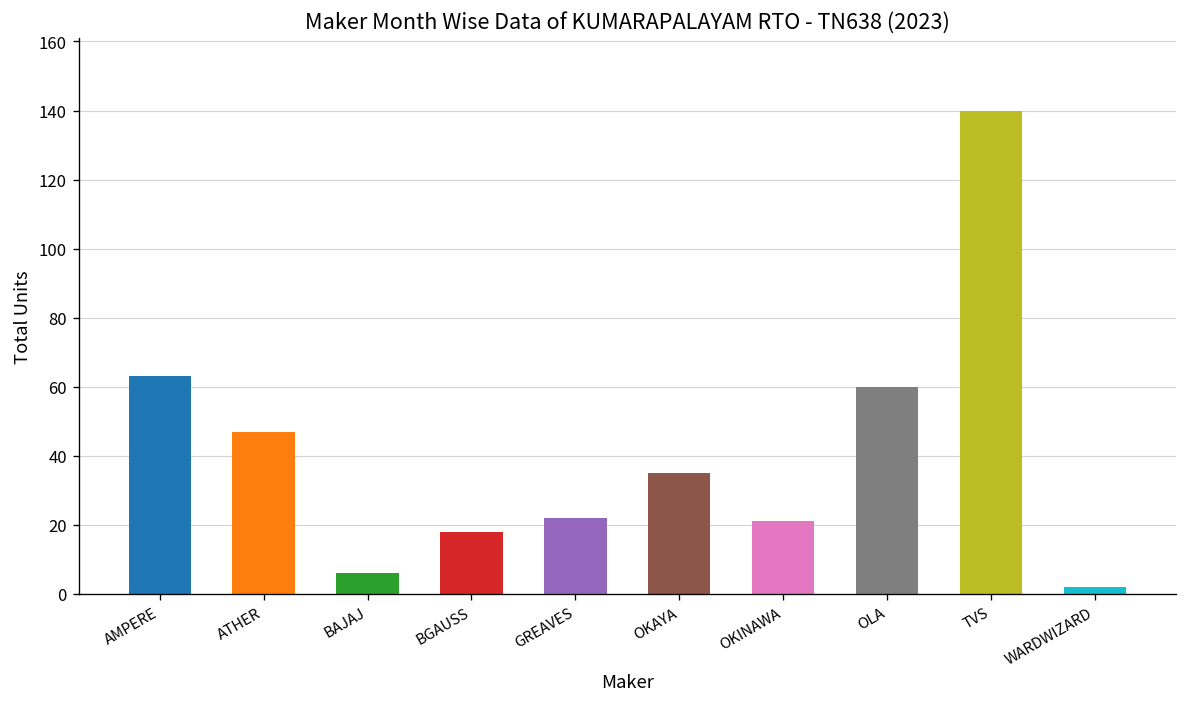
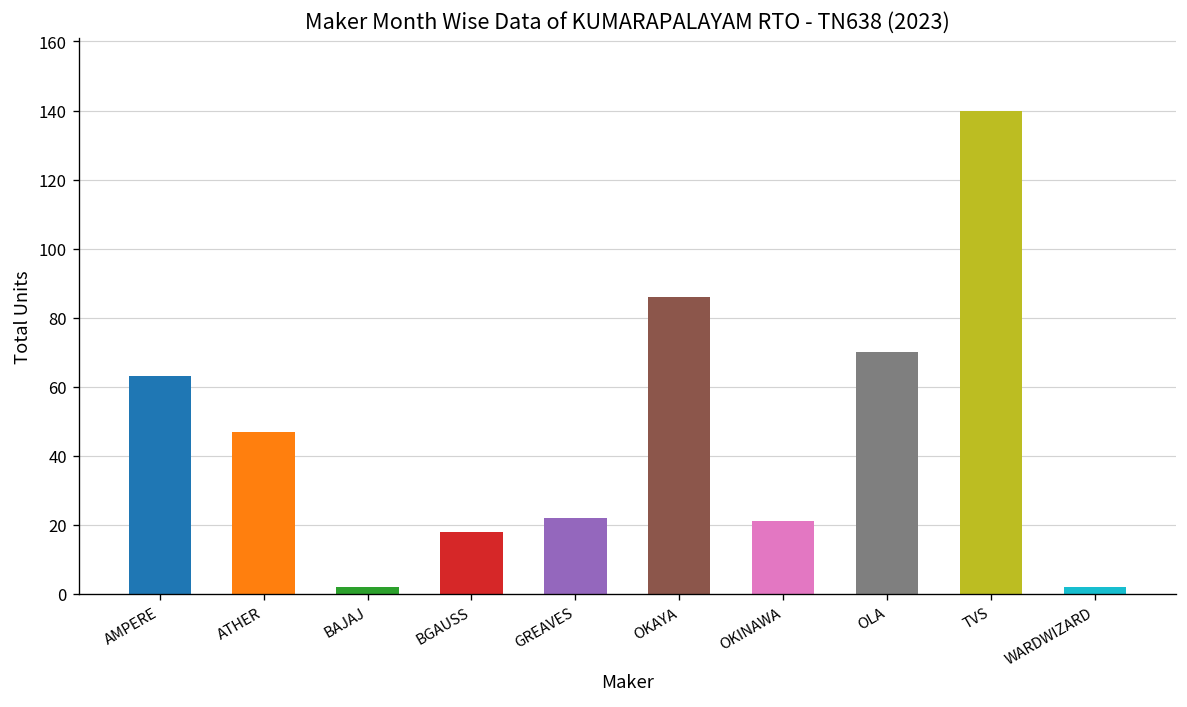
  {
    "AMPERE": 63,
    "ATHER": 47,
-   "BAJAJ": 6,
+   "BAJAJ": 2,
    "BGAUSS": 18,
    "GREAVES": 22,
-   "OKAYA": 35,
+   "OKAYA": 86,
    "OKINAWA": 21,
-   "OLA": 60,
+   "OLA": 70,
    "TVS": 140,
    "WARDWIZARD": 2
  }
